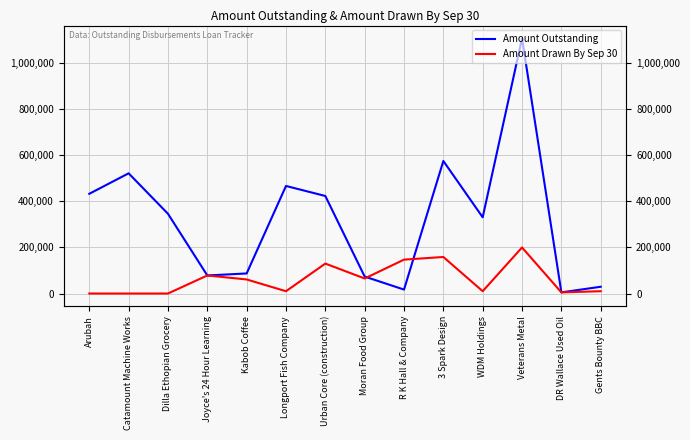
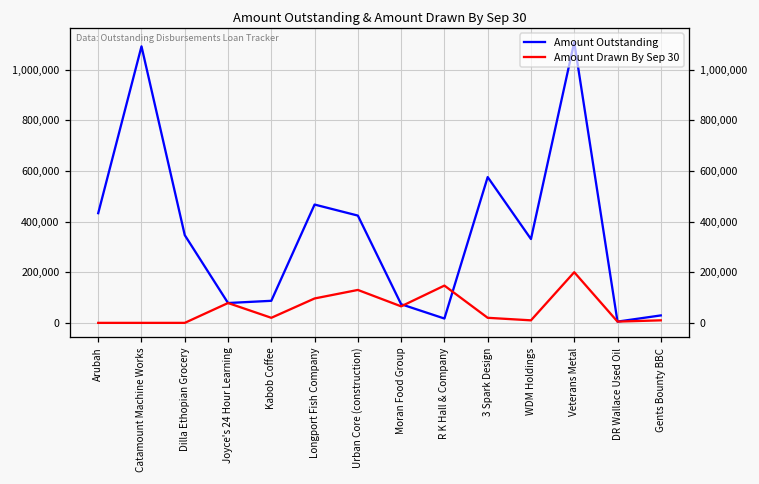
  {
    "Amount Outstanding": {
      "Arubah": "430,000",
-     "Catamount Machine Works": "520,000",
+     "Catamount Machine Works": "1,090,000",
      "Dilla Ethopian Grocery": "350,000",
      "Kabob Coffee": "90,000",
      "Longport Fish Company": "470,000",
      "Urban Core (construction)": "420,000",
      "R K Hall & Company": "20,000",
      "3 Spark Design": "580,000",
      "WDM Holdings": "330,000",
      "Gents Bounty BBC": "30,000"
    },
    "Amount Drawn By Sep 30": {
      "Arubah": "0",
      "Catamount Machine Works": "0",
      "Dilla Ethopian Grocery": "0",
-     "Kabob Coffee": "60,000",
-     "Longport Fish Company": "10,000",
+     "Kabob Coffee": "20,000",
+     "Longport Fish Company": "100,000",
      "Urban Core (construction)": "130,000",
      "R K Hall & Company": "150,000",
-     "3 Spark Design": "160,000",
+     "3 Spark Design": "20,000",
      "WDM Holdings": "10,000",
      "Veterans Metal": "200,000",
      "Gents Bounty BBC": "10,000"
    }
  }
